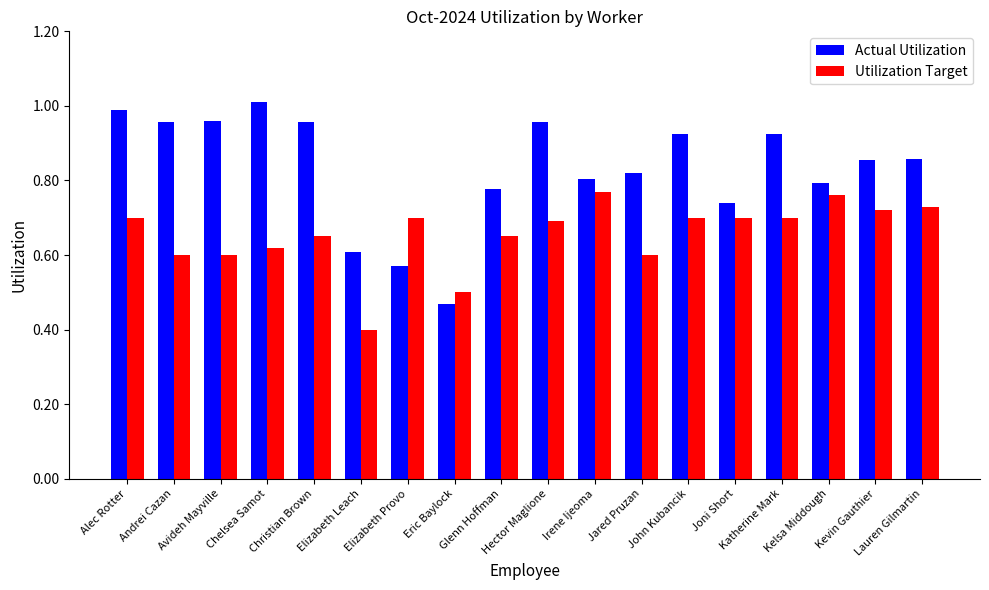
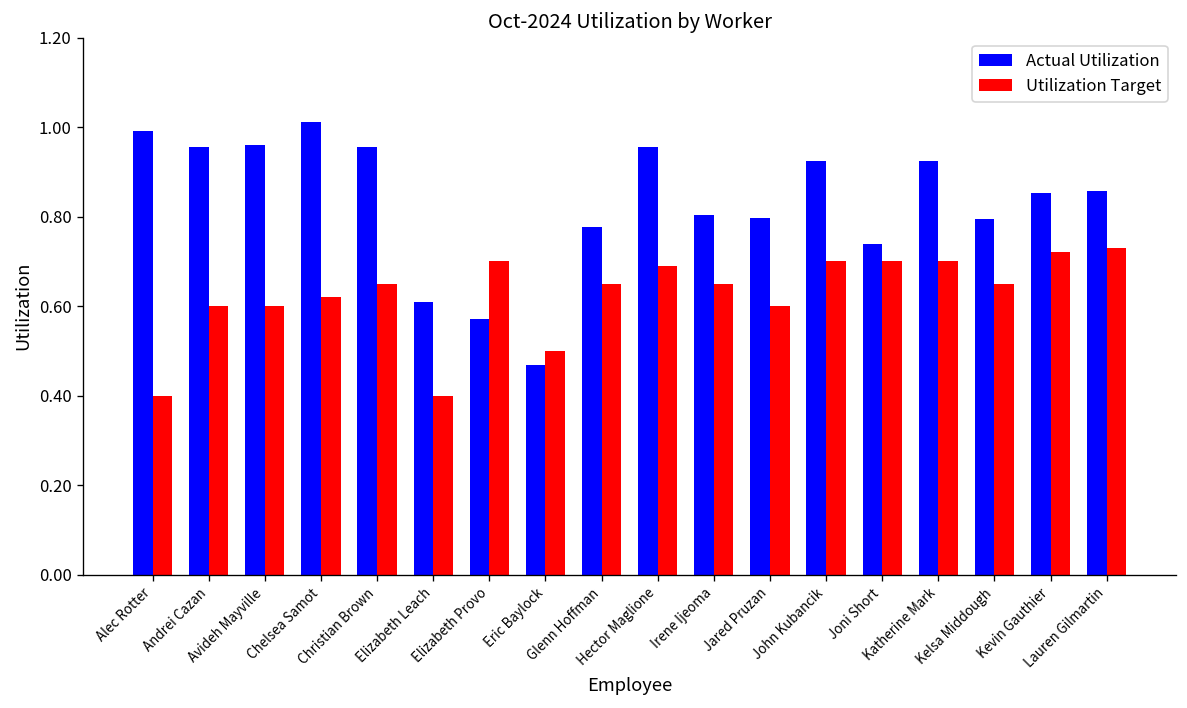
  {
    "Actual Utilization": {
      "Alec Rotter": 0.99,
      "Andrei Cazan": 0.96,
      "Avideh Mayville": 0.96,
      "Chelsea Samot": 1.01,
      "Christian Brown": 0.96,
      "Elizabeth Leach": 0.61,
      "Elizabeth Provo": 0.57,
      "Eric Baylock": 0.47,
      "Glenn Hoffman": 0.78,
      "Hector Maglione": 0.96,
      "Irene Ijeoma": 0.80,
-     "Jared Pruzan": 0.82,
+     "Jared Pruzan": 0.80,
      "John Kubancik": 0.92,
      "Joni Short": 0.74,
      "Katherine Mark": 0.92,
      "Kelsa Middough": 0.79,
      "Kevin Gauthier": 0.85,
      "Lauren Gilmartin": 0.86
    },
    "Utilization Target": {
-     "Alec Rotter": 0.7,
+     "Alec Rotter": 0.4,
      "Andrei Cazan": 0.60,
      "Avideh Mayville": 0.60,
      "Chelsea Samot": 0.62,
      "Christian Brown": 0.65,
      "Elizabeth Leach": 0.40,
      "Elizabeth Provo": 0.70,
      "Eric Baylock": 0.50,
      "Glenn Hoffman": 0.65,
      "Hector Maglione": 0.69,
-     "Irene Ijeoma": 0.77,
+     "Irene Ijeoma": 0.65,
      "Jared Pruzan": 0.60,
      "John Kubancik": 0.70,
      "Joni Short": 0.70,
      "Katherine Mark": 0.70,
-     "Kelsa Middough": 0.76,
+     "Kelsa Middough": 0.65,
      "Kevin Gauthier": 0.72,
      "Lauren Gilmartin": 0.73
    }
  }
